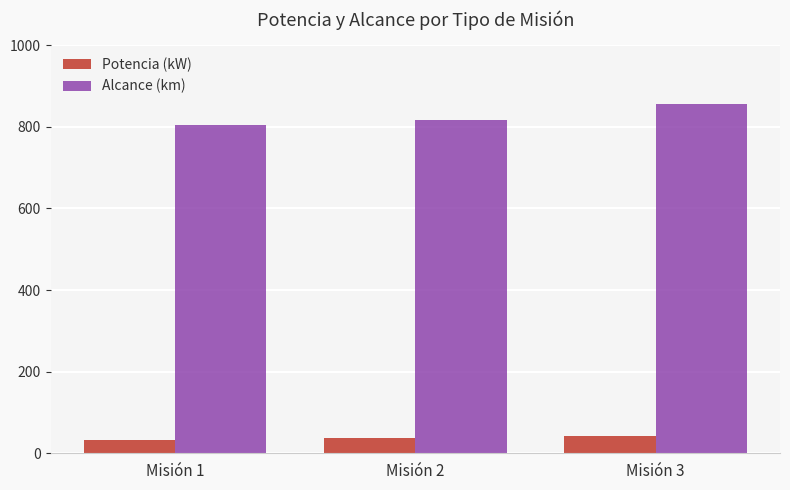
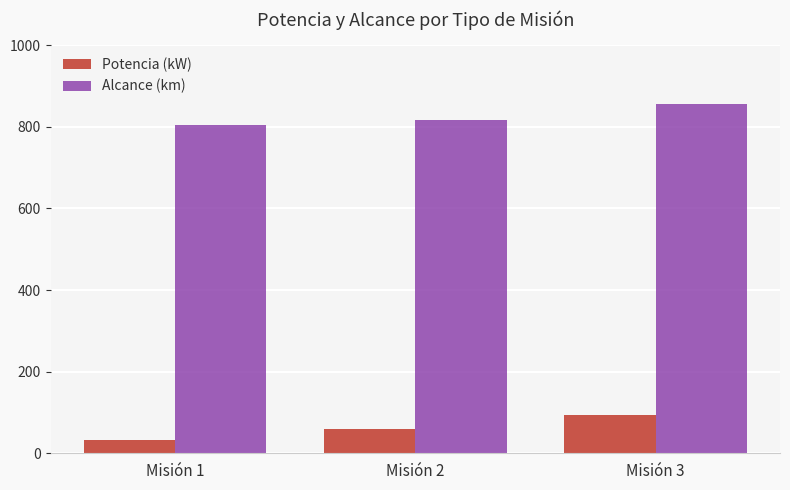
  {
    "Potencia (kW)": {
      "Misión 1": 30,
-     "Misión 2": 40,
-     "Misión 3": 40
+     "Misión 2": 60,
+     "Misión 3": 90
    },
    "Alcance (km)": {
      "Misión 1": 800,
      "Misión 2": 820,
      "Misión 3": 860
    }
  }
